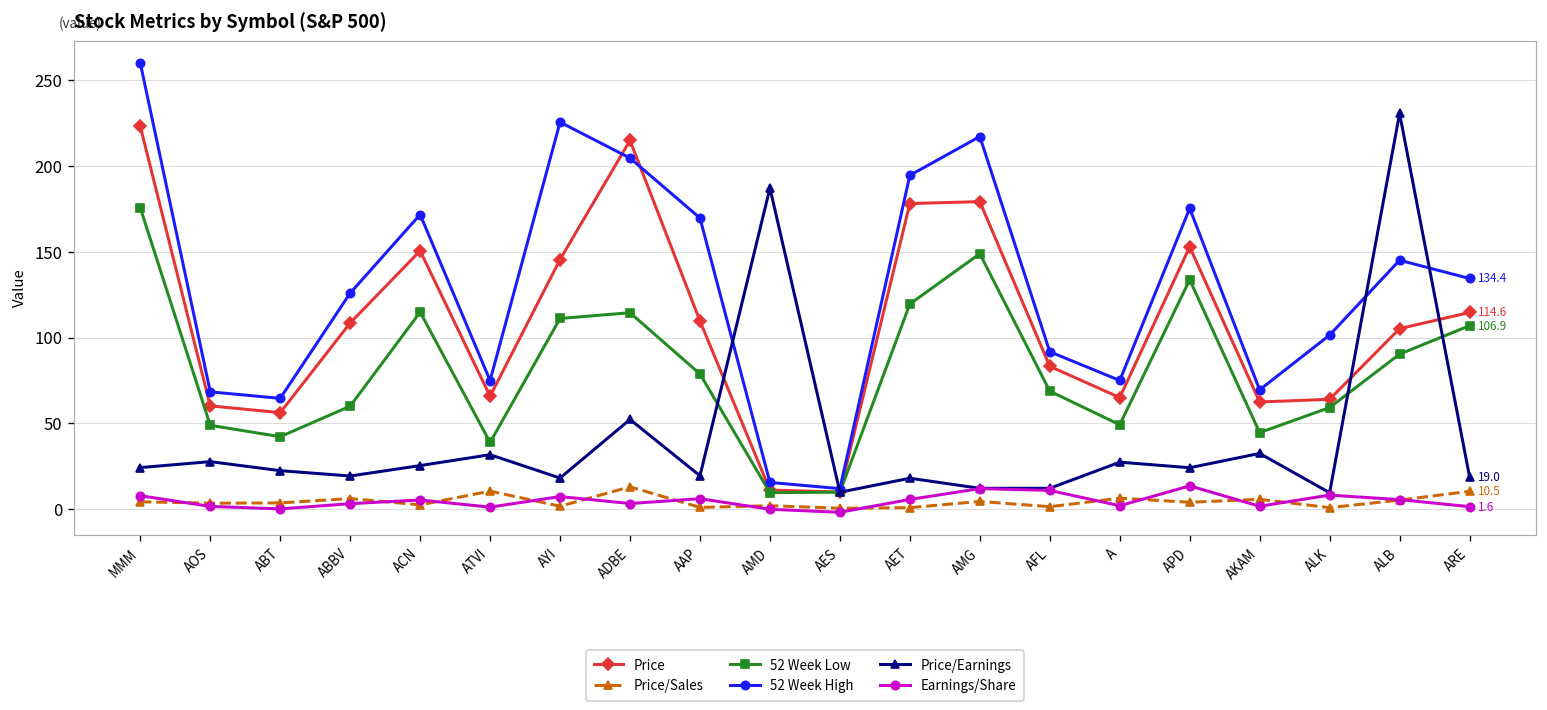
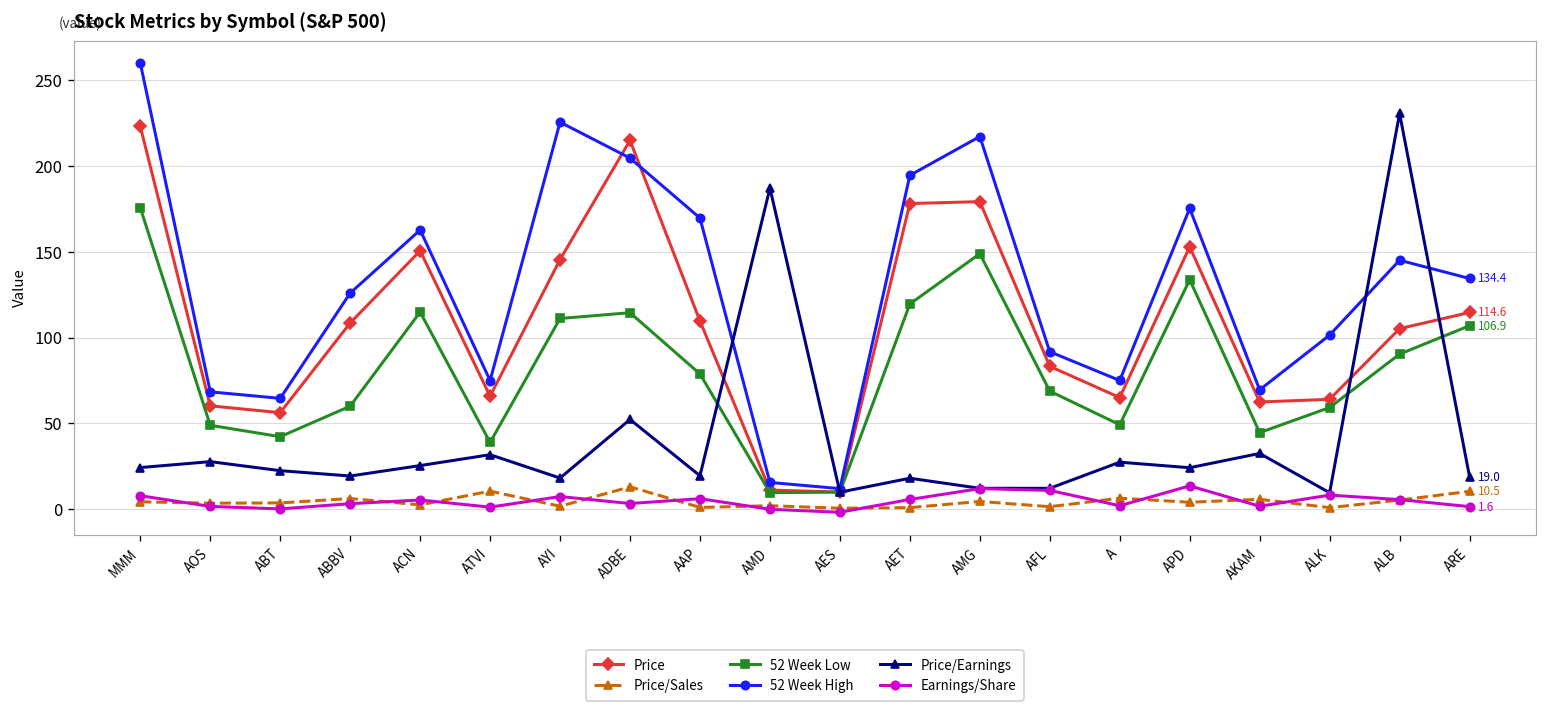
  {
    "Price": {
      "ARE": 114.6
    },
    "Price/Sales": {
      "ARE": 10.5
    },
    "52 Week Low": {
      "ARE": 106.9
    },
    "52 Week High": {
      "MMM": 260,
      "AOS": 68,
      "ABT": 65,
      "ABBV": 126,
-     "ACN": 172,
+     "ACN": 163,
      "ATVI": 75,
      "AYI": 225,
      "ADBE": 204,
      "AAP": 170,
      "AMD": 16,
      "AES": 12,
      "AET": 194,
      "AMG": 217,
      "AFL": 92,
      "A": 75,
      "APD": 175,
      "AKAM": 70,
      "ALK": 101,
      "ALB": 145
    },
    "Price/Earnings": {
      "ARE": 19.0
    },
    "Earnings/Share": {
      "ARE": 1.6
    }
  }
